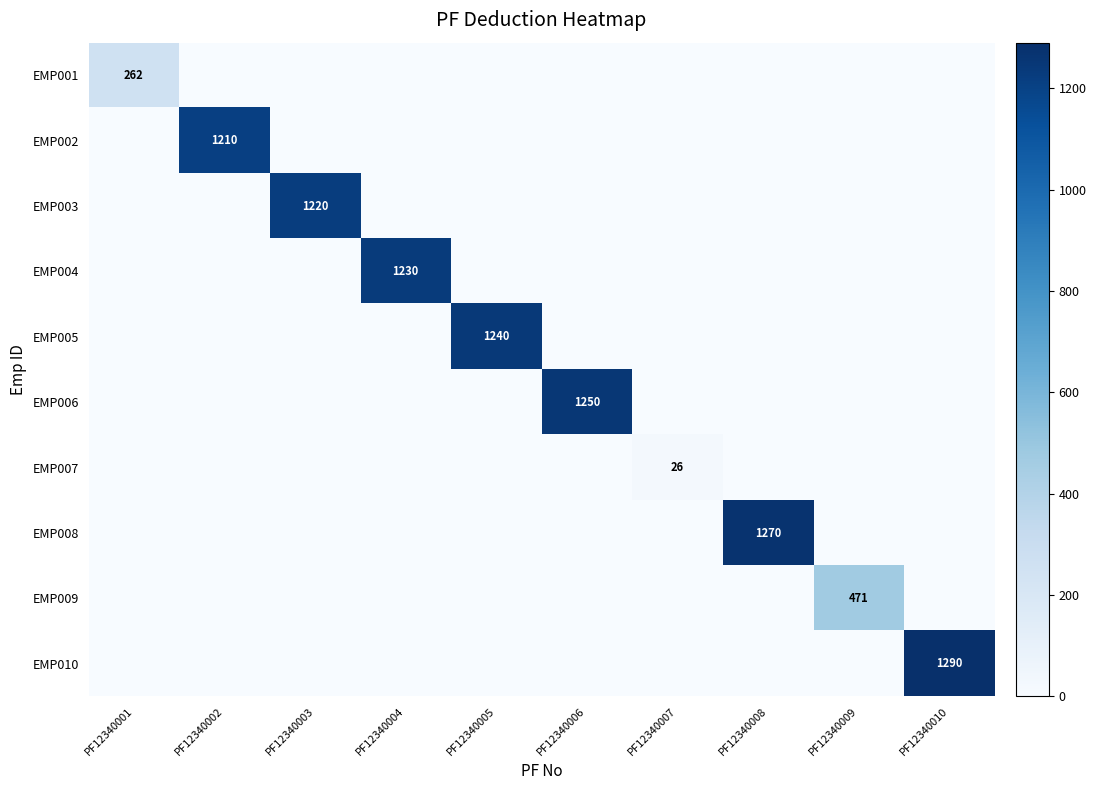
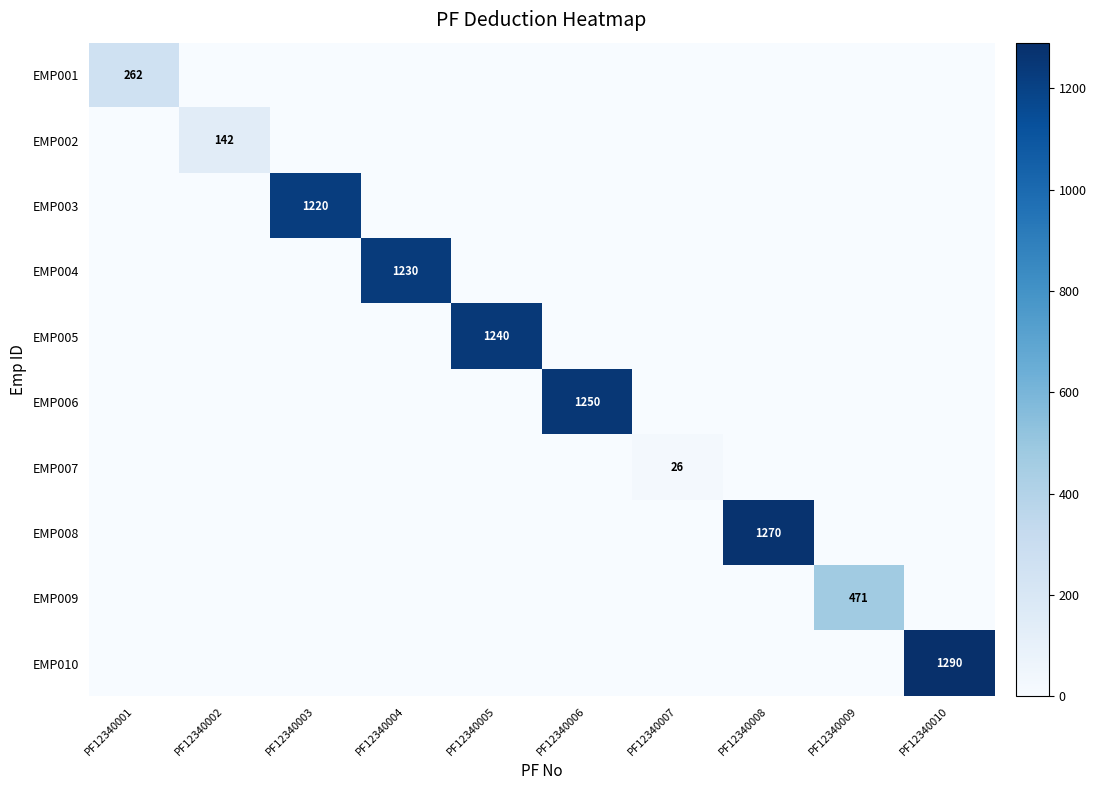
  {
    "EMP001": {
      "PF12340001": 262
    },
    "EMP002": {
-     "PF12340002": 1210
+     "PF12340002": 142
    },
    "EMP003": {
      "PF12340003": 1220
    },
    "EMP004": {
      "PF12340004": 1230
    },
    "EMP005": {
      "PF12340005": 1240
    },
    "EMP006": {
      "PF12340006": 1250
    },
    "EMP007": {
      "PF12340007": 26
    },
    "EMP008": {
      "PF12340008": 1270
    },
    "EMP009": {
      "PF12340009": 471
    },
    "EMP010": {
      "PF12340010": 1290
    }
  }
